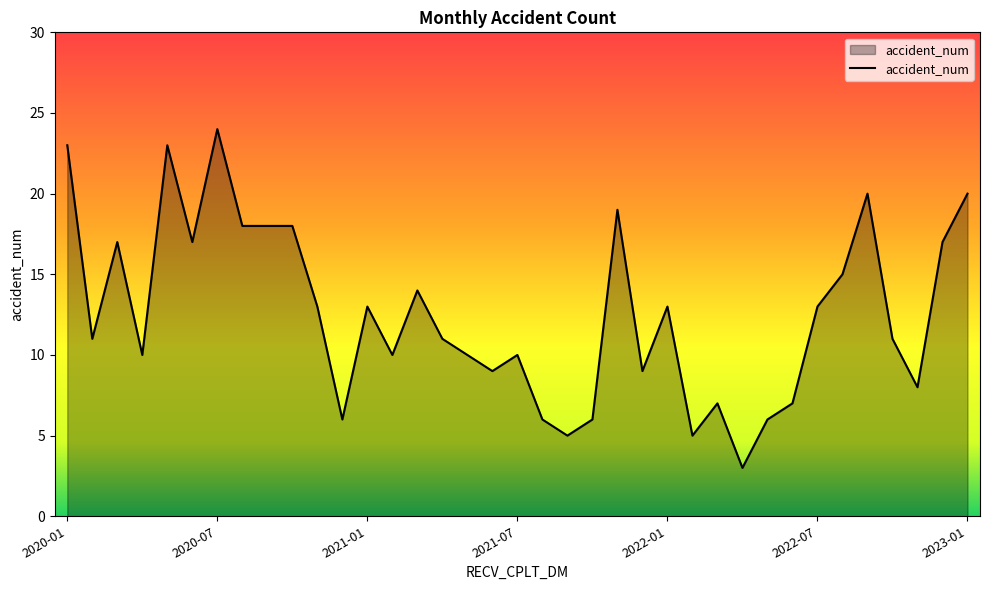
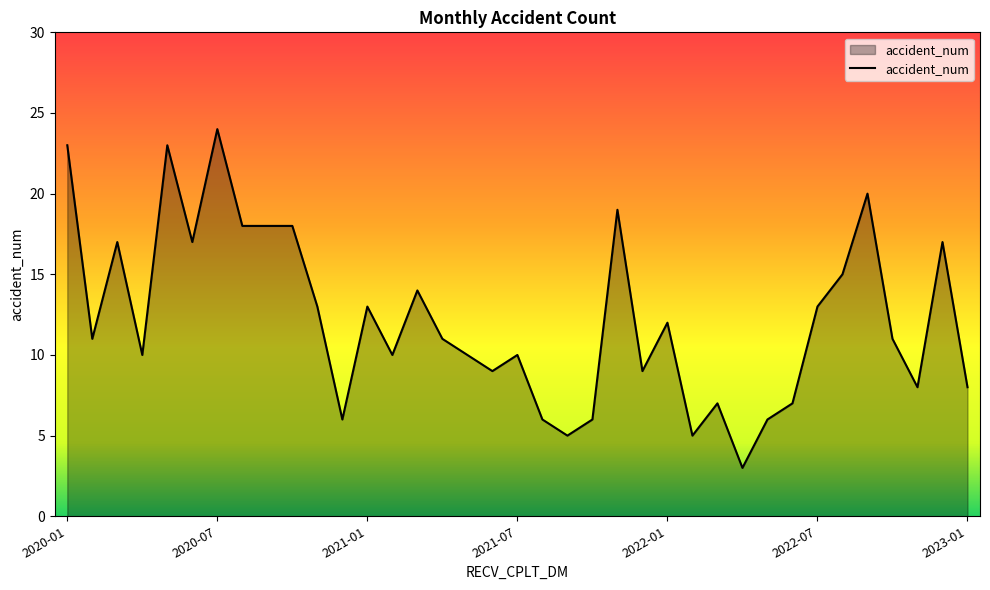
  {
    "2020-01": 23,
    "2020-07": 24,
    "2021-01": 13,
    "2021-07": 10,
-   "2022-01": 13,
+   "2022-01": 12,
    "2022-07": 13,
-   "2023-01": 20
+   "2023-01": 8
  }
